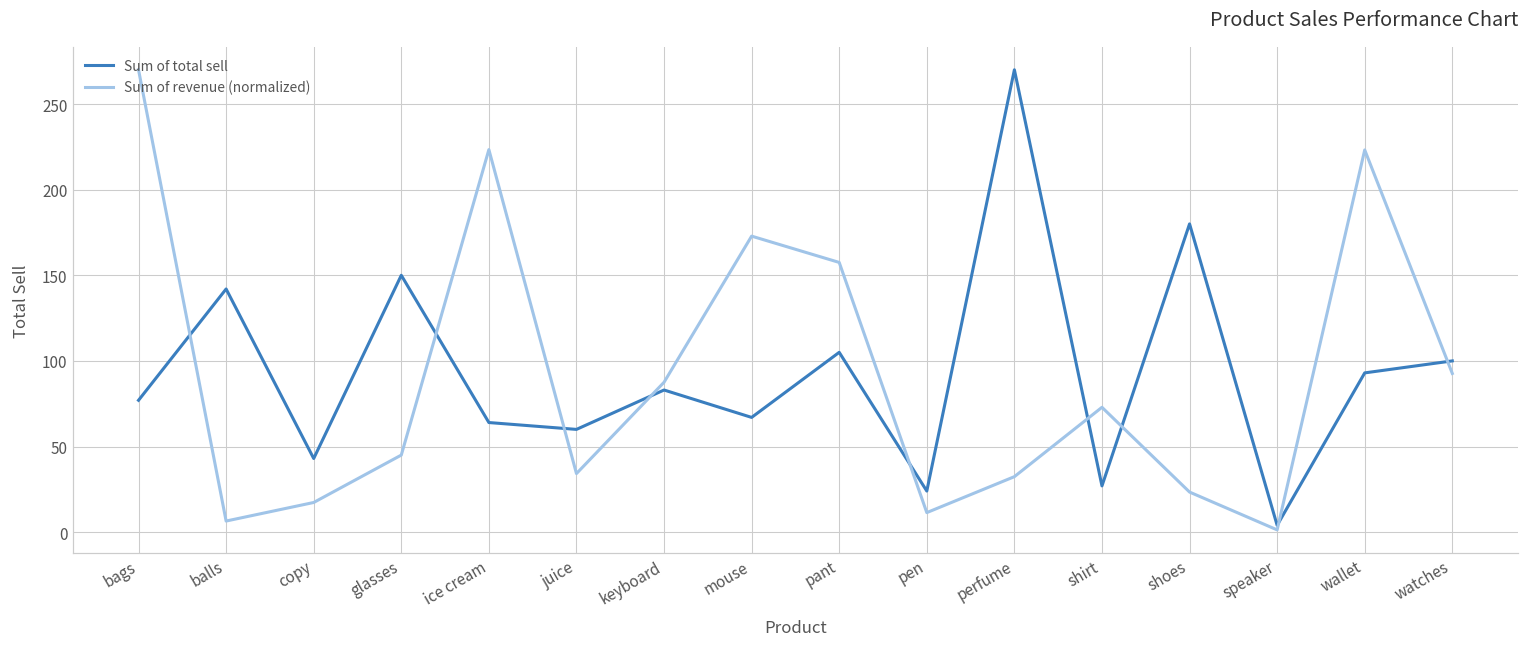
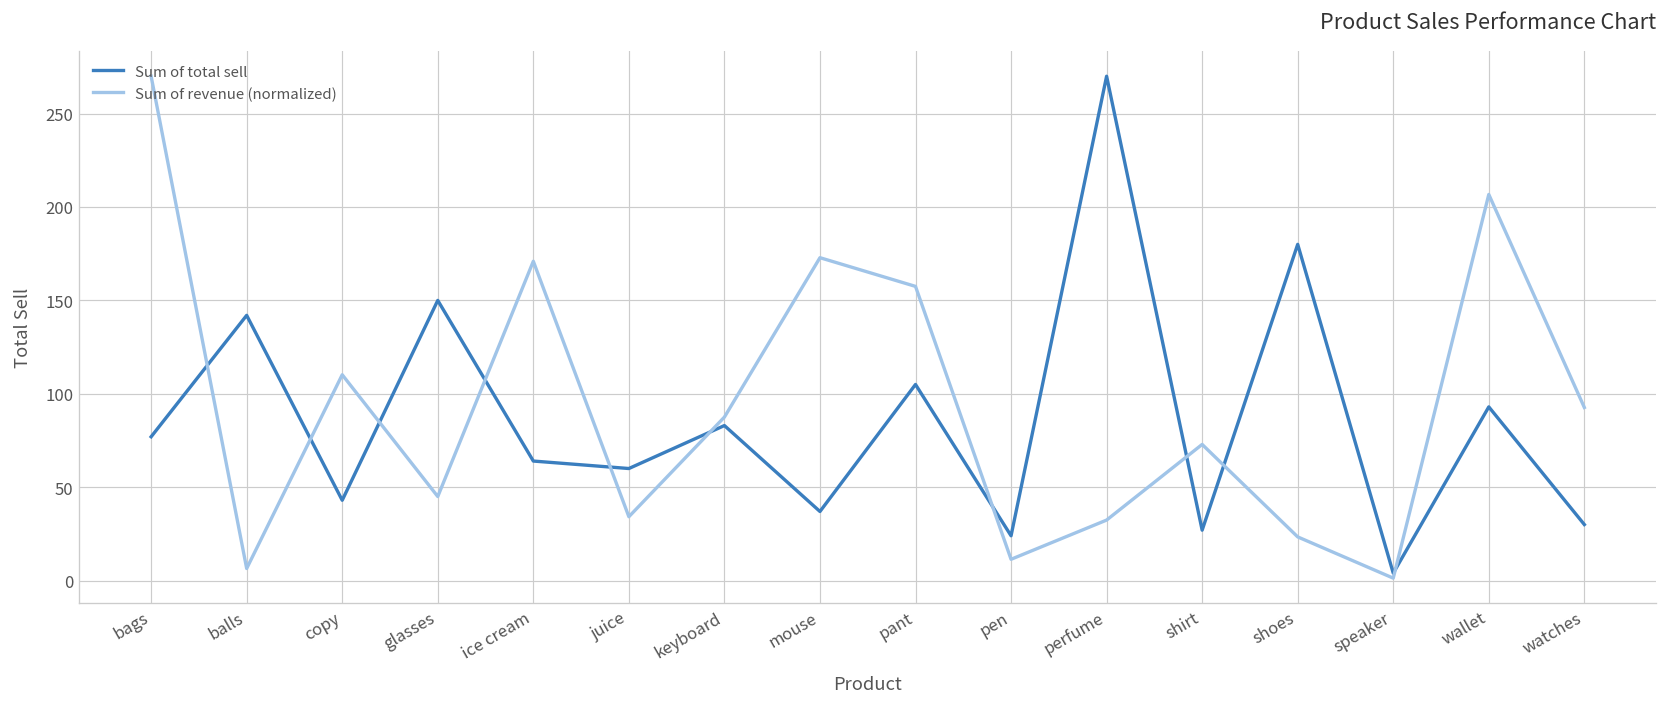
  {
    "Sum of total sell": {
      "bags": 77,
      "balls": 142,
      "copy": 43,
      "glasses": 150,
      "ice cream": 64,
      "juice": 60,
      "keyboard": 83,
-     "mouse": 67,
+     "mouse": 37,
      "pant": 105,
      "pen": 24,
      "perfume": 270,
      "shirt": 27,
      "shoes": 180,
      "speaker": 4,
      "wallet": 93,
-     "watches": 100
+     "watches": 30
    },
    "Sum of revenue (normalized)": {
      "bags": 270,
      "balls": 6,
-     "copy": 17,
+     "copy": 110,
      "glasses": 45,
-     "ice cream": 223,
+     "ice cream": 171,
      "juice": 34,
      "keyboard": 88,
      "mouse": 173,
      "pant": 158,
      "pen": 11,
      "perfume": 32,
      "shirt": 73,
      "shoes": 23,
      "speaker": 1,
-     "wallet": 223,
+     "wallet": 207,
      "watches": 93
    }
  }
